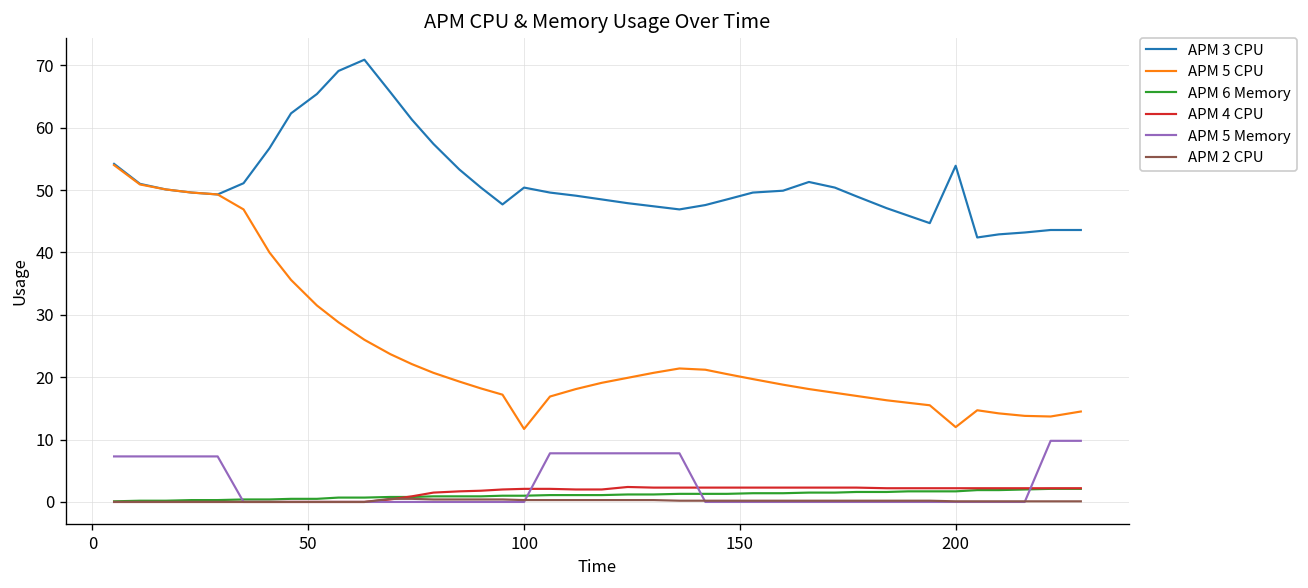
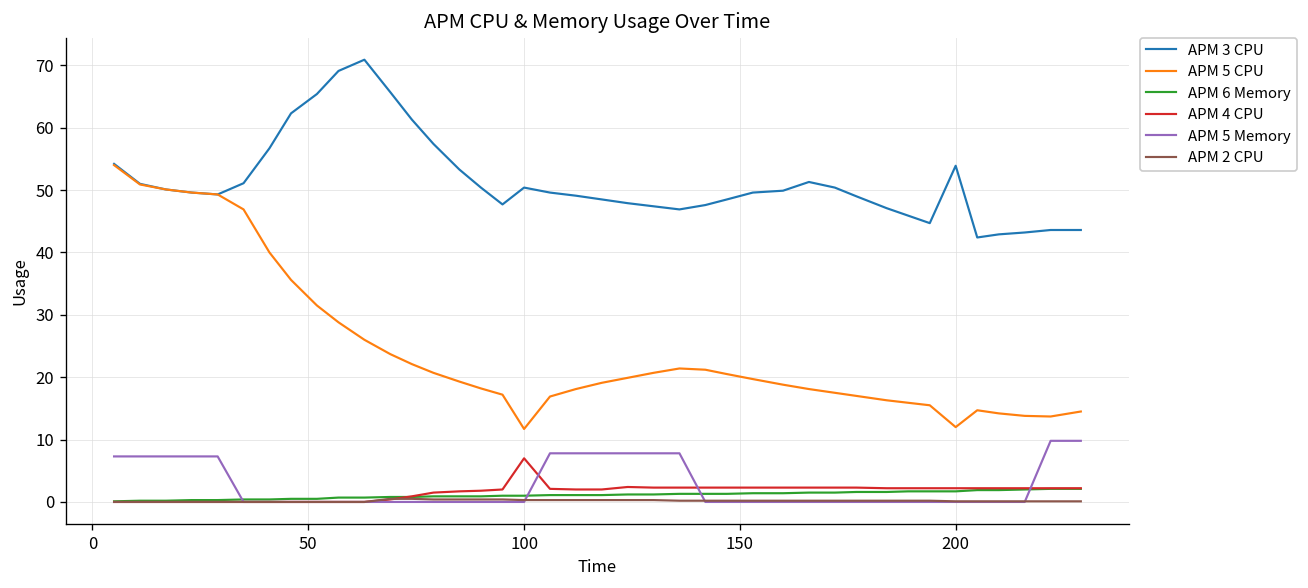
  {
    "APM 3 CPU": {
      "100": 50,
      "200": 54
    },
    "APM 5 CPU": {
      "100": 12,
      "200": 12
    },
    "APM 6 Memory": {
      "100": 1,
      "200": 2
    },
    "APM 4 CPU": {
-     "100": 2,
+     "100": 7,
      "200": 2
    }
  }
